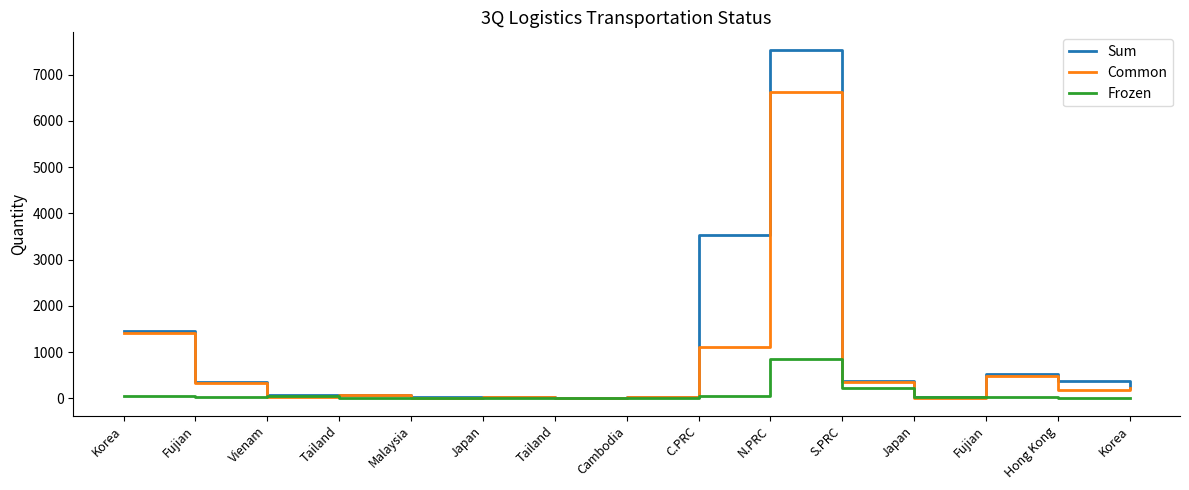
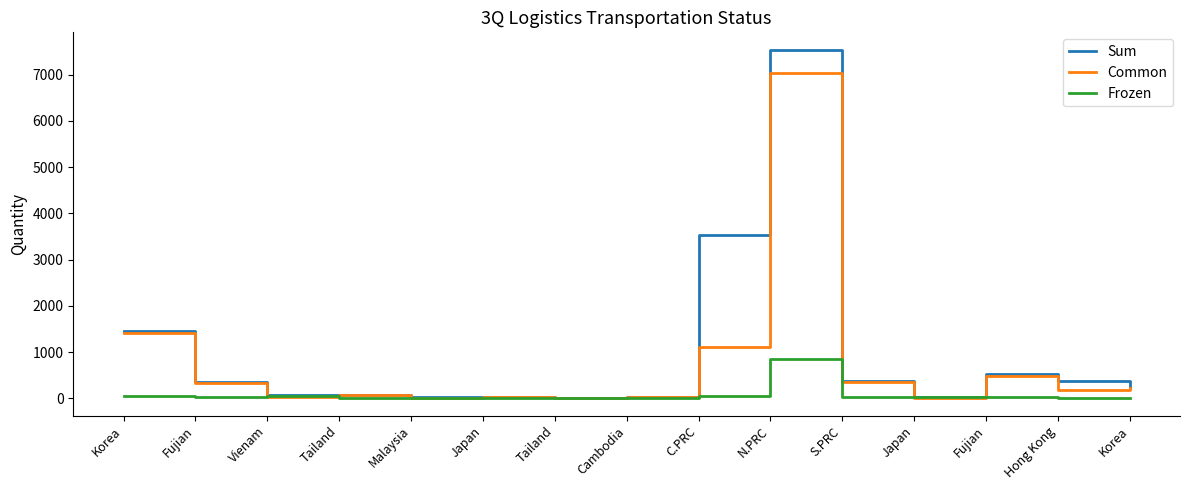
  {
    "Sum": {
      "C.PRC": 3500,
      "N.PRC": 7500,
      "Hong Kong": 400
    },
    "Common": {
      "C.PRC": 1100,
-     "N.PRC": 6600,
+     "N.PRC": 7000,
      "Hong Kong": 200
    },
    "Frozen": {
      "C.PRC": 0,
      "N.PRC": 900,
-     "S.PRC": 200,
+     "S.PRC": 0,
      "Hong Kong": 0
    }
  }
